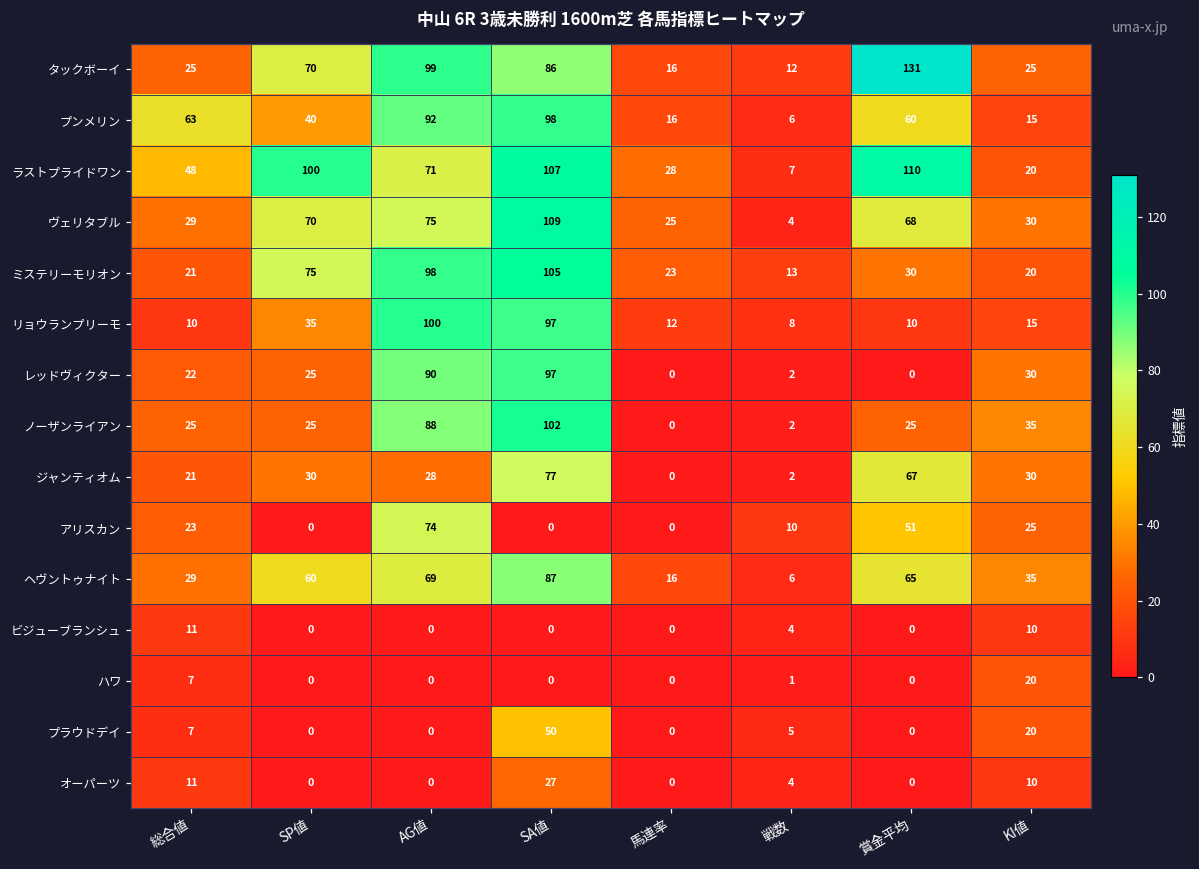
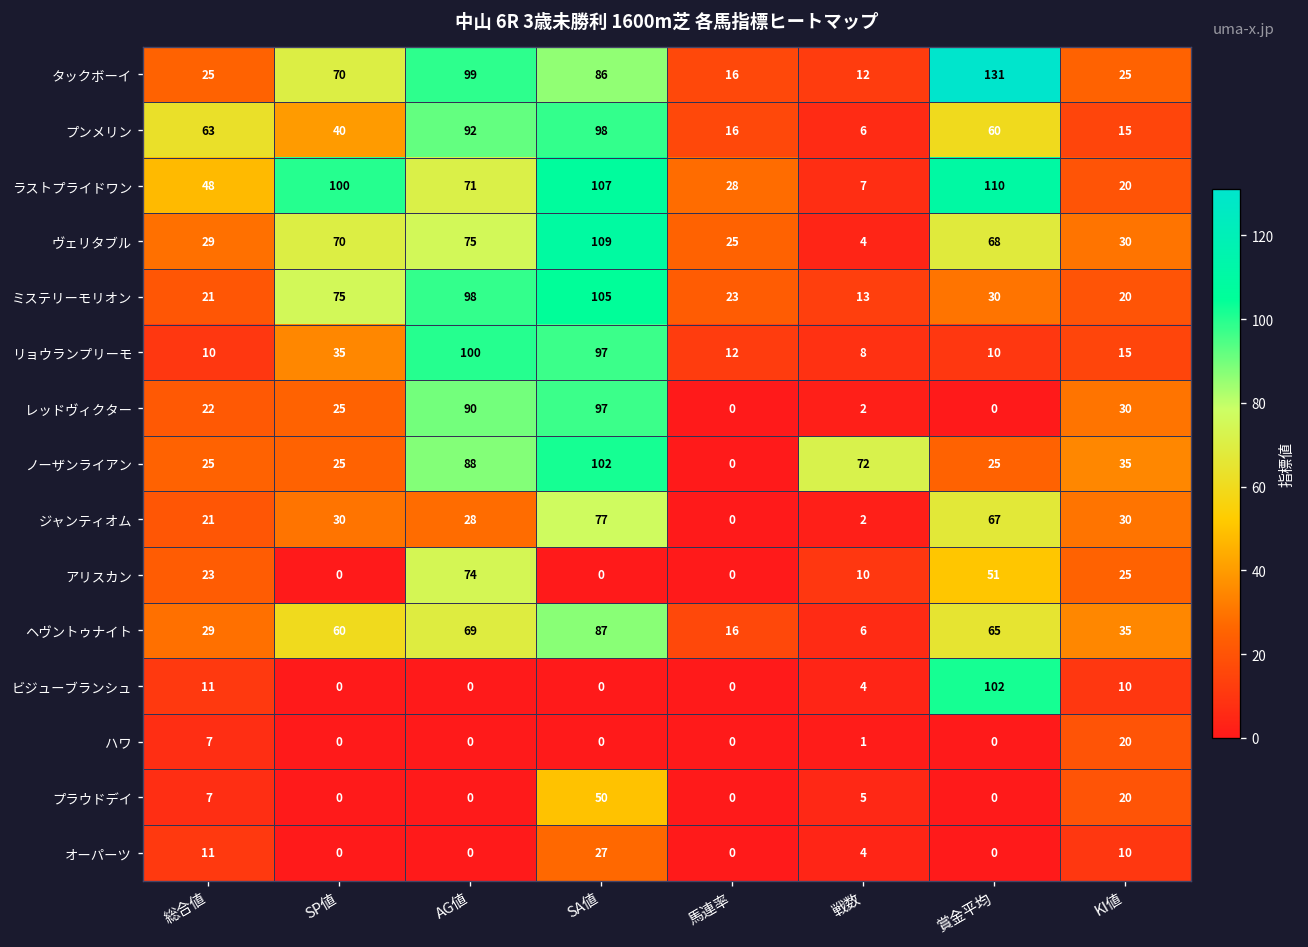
  {
    "タックボーイ": {
      "総合値": 25,
      "SP値": 70,
      "AG値": 99,
      "SA値": 86,
      "馬連率": 16,
      "戦数": 12,
      "賞金平均": 131,
      "KI値": 25
    },
    "プンメリン": {
      "総合値": 63,
      "SP値": 40,
      "AG値": 92,
      "SA値": 98,
      "馬連率": 16,
      "戦数": 6,
      "賞金平均": 60,
      "KI値": 15
    },
    "ラストプライドワン": {
      "総合値": 48,
      "SP値": 100,
      "AG値": 71,
      "SA値": 107,
      "馬連率": 28,
      "戦数": 7,
      "賞金平均": 110,
      "KI値": 20
    },
    "ヴェリタブル": {
      "総合値": 29,
      "SP値": 70,
      "AG値": 75,
      "SA値": 109,
      "馬連率": 25,
      "戦数": 4,
      "賞金平均": 68,
      "KI値": 30
    },
    "ミステリーモリオン": {
      "総合値": 21,
      "SP値": 75,
      "AG値": 98,
      "SA値": 105,
      "馬連率": 23,
      "戦数": 13,
      "賞金平均": 30,
      "KI値": 20
    },
    "リョウランプリーモ": {
      "総合値": 10,
      "SP値": 35,
      "AG値": 100,
      "SA値": 97,
      "馬連率": 12,
      "戦数": 8,
      "賞金平均": 10,
      "KI値": 15
    },
    "レッドヴィクター": {
      "総合値": 22,
      "SP値": 25,
      "AG値": 90,
      "SA値": 97,
      "馬連率": 0,
      "戦数": 2,
      "賞金平均": 0,
      "KI値": 30
    },
    "ノーザンライアン": {
      "総合値": 25,
      "SP値": 25,
      "AG値": 88,
      "SA値": 102,
      "馬連率": 0,
-     "戦数": 2,
+     "戦数": 72,
      "賞金平均": 25,
      "KI値": 35
    },
    "ジャンティオム": {
      "総合値": 21,
      "SP値": 30,
      "AG値": 28,
      "SA値": 77,
      "馬連率": 0,
      "戦数": 2,
      "賞金平均": 67,
      "KI値": 30
    },
    "アリスカン": {
      "総合値": 23,
      "SP値": 0,
      "AG値": 74,
      "SA値": 0,
      "馬連率": 0,
      "戦数": 10,
      "賞金平均": 51,
      "KI値": 25
    },
    "ヘヴントゥナイト": {
      "総合値": 29,
      "SP値": 60,
      "AG値": 69,
      "SA値": 87,
      "馬連率": 16,
      "戦数": 6,
      "賞金平均": 65,
      "KI値": 35
    },
    "ビジューブランシュ": {
      "総合値": 11,
      "SP値": 0,
      "AG値": 0,
      "SA値": 0,
      "馬連率": 0,
      "戦数": 4,
-     "賞金平均": 0,
+     "賞金平均": 102,
      "KI値": 10
    },
    "ハワ": {
      "総合値": 7,
      "SP値": 0,
      "AG値": 0,
      "SA値": 0,
      "馬連率": 0,
      "戦数": 1,
      "賞金平均": 0,
      "KI値": 20
    },
    "プラウドデイ": {
      "総合値": 7,
      "SP値": 0,
      "AG値": 0,
      "SA値": 50,
      "馬連率": 0,
      "戦数": 5,
      "賞金平均": 0,
      "KI値": 20
    },
    "オーパーツ": {
      "総合値": 11,
      "SP値": 0,
      "AG値": 0,
      "SA値": 27,
      "馬連率": 0,
      "戦数": 4,
      "賞金平均": 0,
      "KI値": 10
    }
  }
